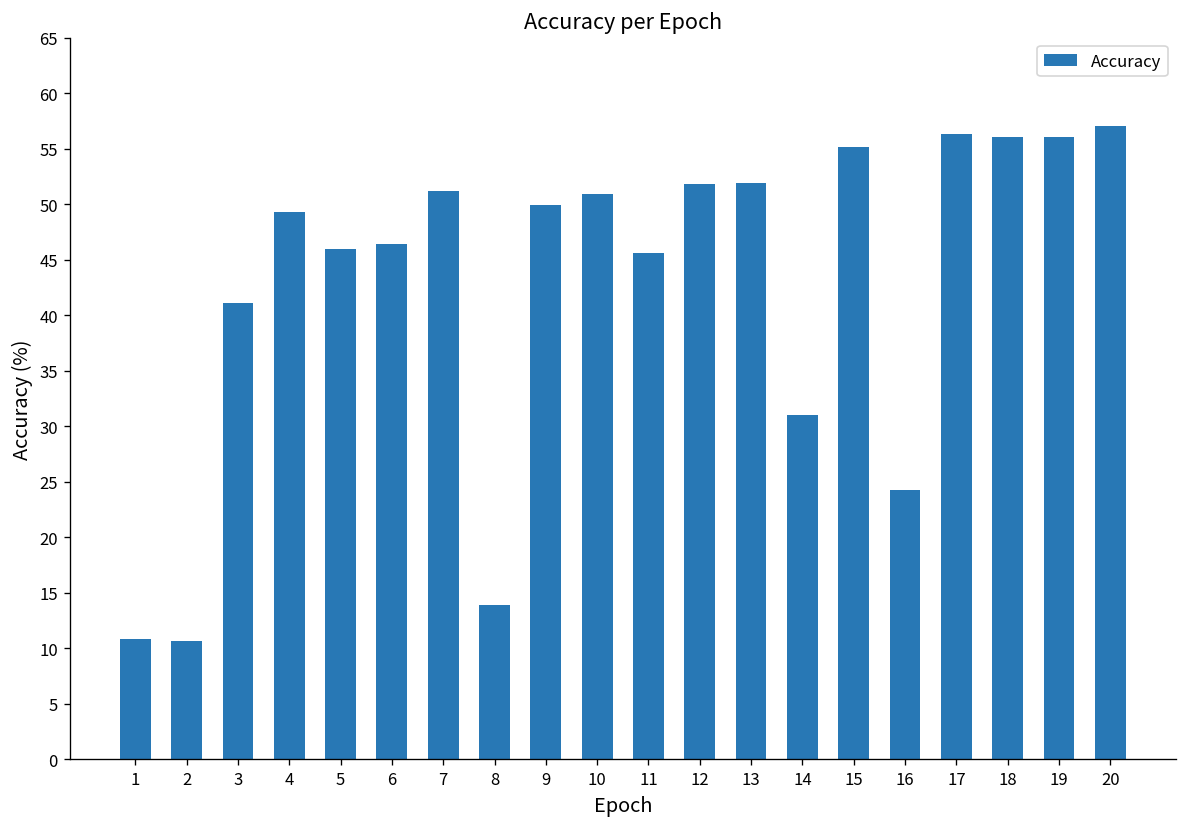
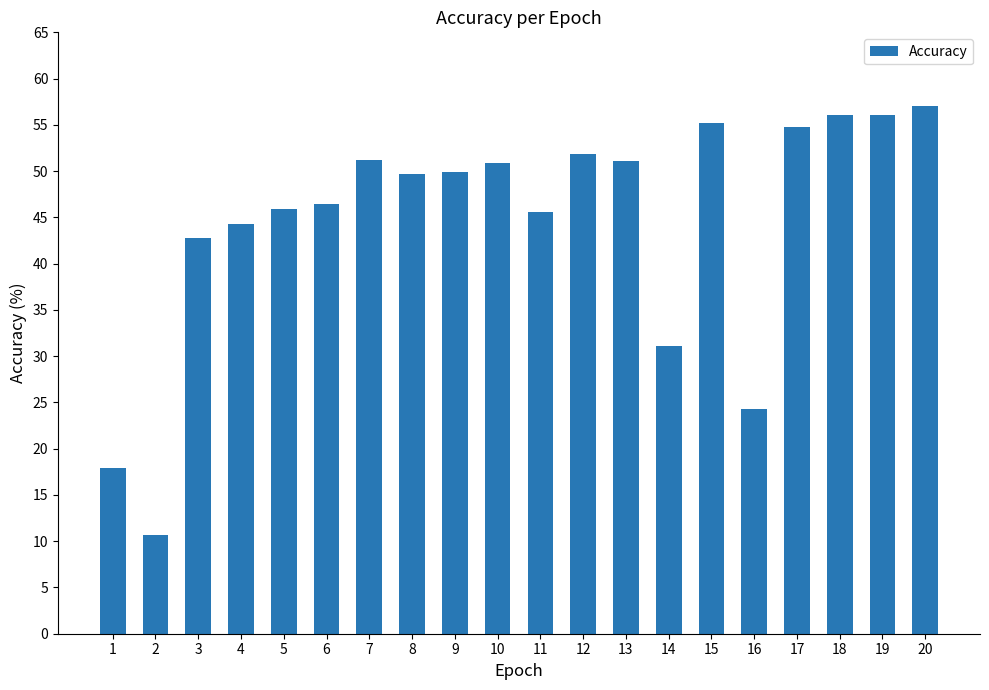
  {
-   "1": 11,
+   "1": 18,
    "2": 11,
-   "3": 41,
-   "4": 49,
+   "3": 43,
+   "4": 44,
    "5": 46,
    "6": 46,
    "7": 51,
-   "8": 14,
+   "8": 50,
    "9": 50,
    "10": 51,
    "11": 46,
    "12": 52,
-   "13": 52,
+   "13": 51,
    "14": 31,
    "15": 55,
    "16": 24,
-   "17": 56,
+   "17": 55,
    "18": 56,
    "19": 56,
    "20": 57
  }
